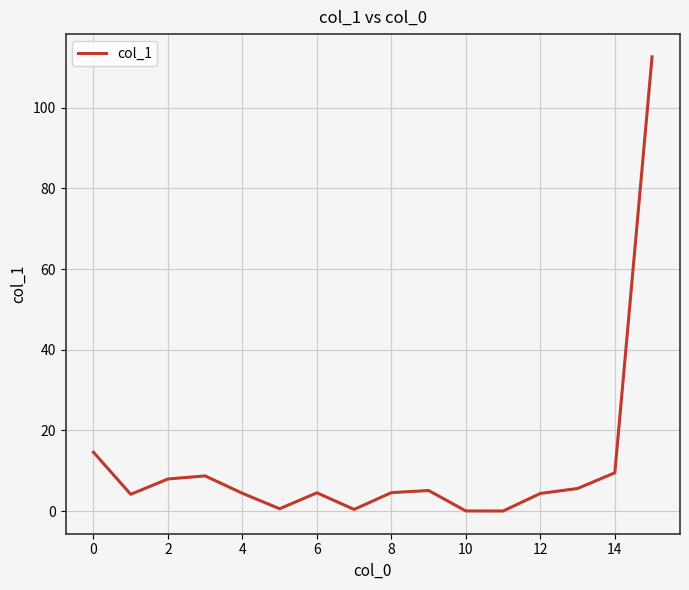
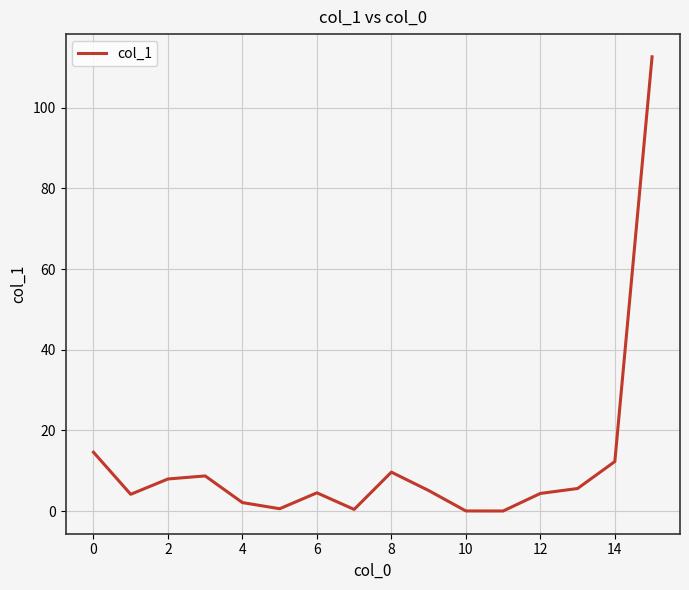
  {
    "0": 15,
    "2": 8,
-   "4": 4,
+   "4": 2,
    "6": 5,
-   "8": 5,
+   "8": 10,
    "10": 0,
    "12": 4,
-   "14": 9
+   "14": 12
  }
